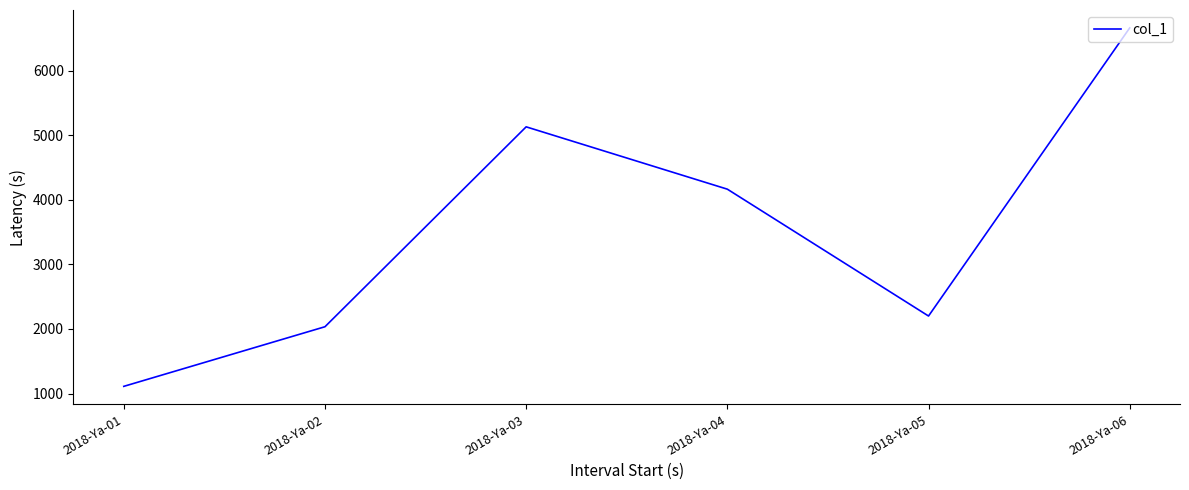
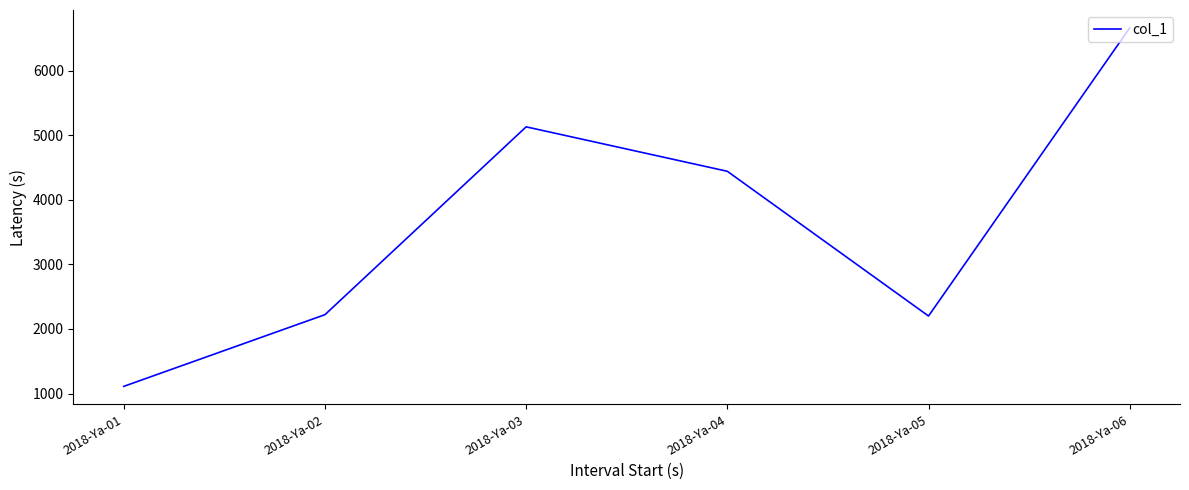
  {
    "2018-Ya-01": 1100,
-   "2018-Ya-02": 2000,
+   "2018-Ya-02": 2200,
    "2018-Ya-03": 5100,
-   "2018-Ya-04": 4200,
+   "2018-Ya-04": 4400,
    "2018-Ya-05": 2200
  }
